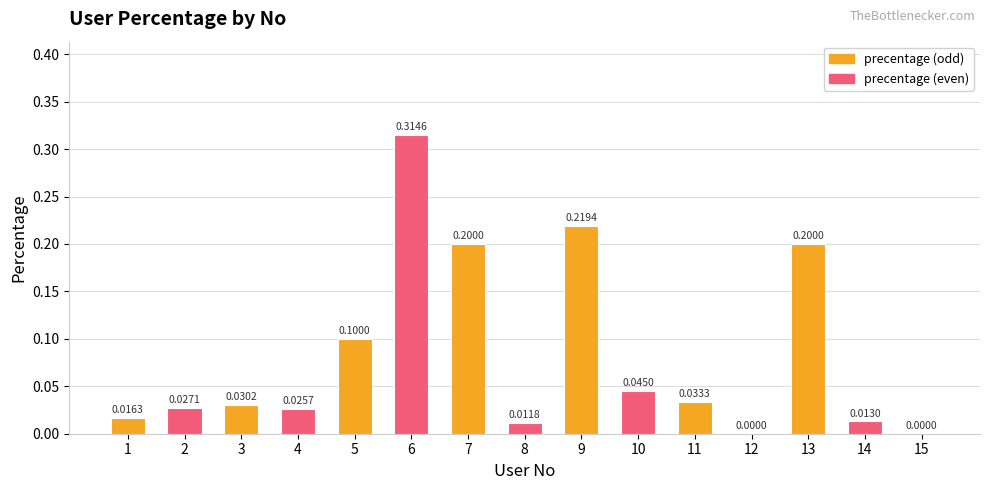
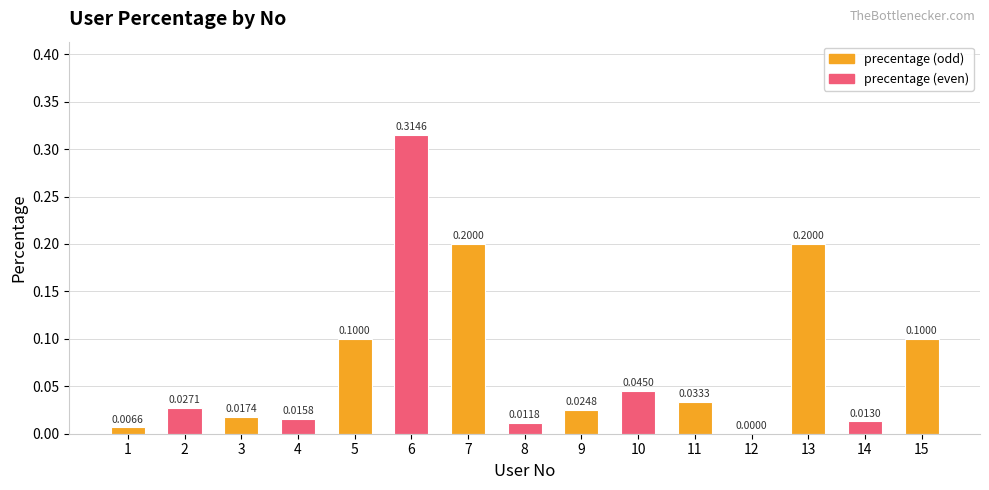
  {
-   "1": 0.0163,
+   "1": 0.0066,
    "2": 0.0271,
-   "3": 0.0302,
-   "4": 0.0257,
+   "3": 0.0174,
+   "4": 0.0158,
    "5": 0.1000,
    "6": 0.3146,
    "7": 0.2000,
    "8": 0.0118,
-   "9": 0.2194,
+   "9": 0.0248,
    "10": 0.0450,
    "11": 0.0333,
    "12": 0.0000,
    "13": 0.2000,
    "14": 0.0130,
-   "15": 0.0000
+   "15": 0.1000
  }
